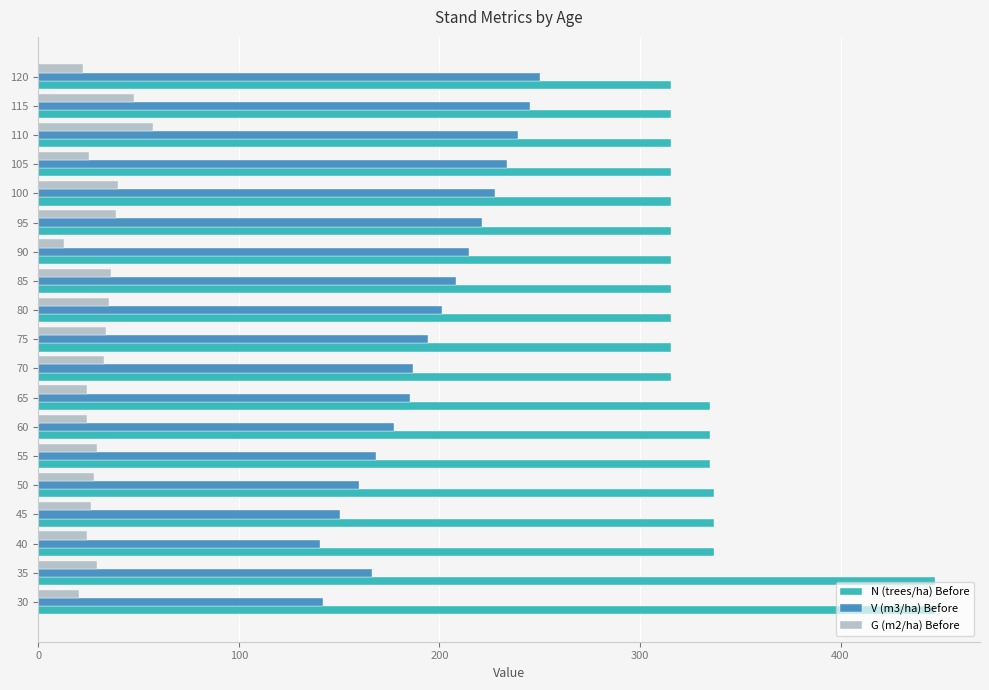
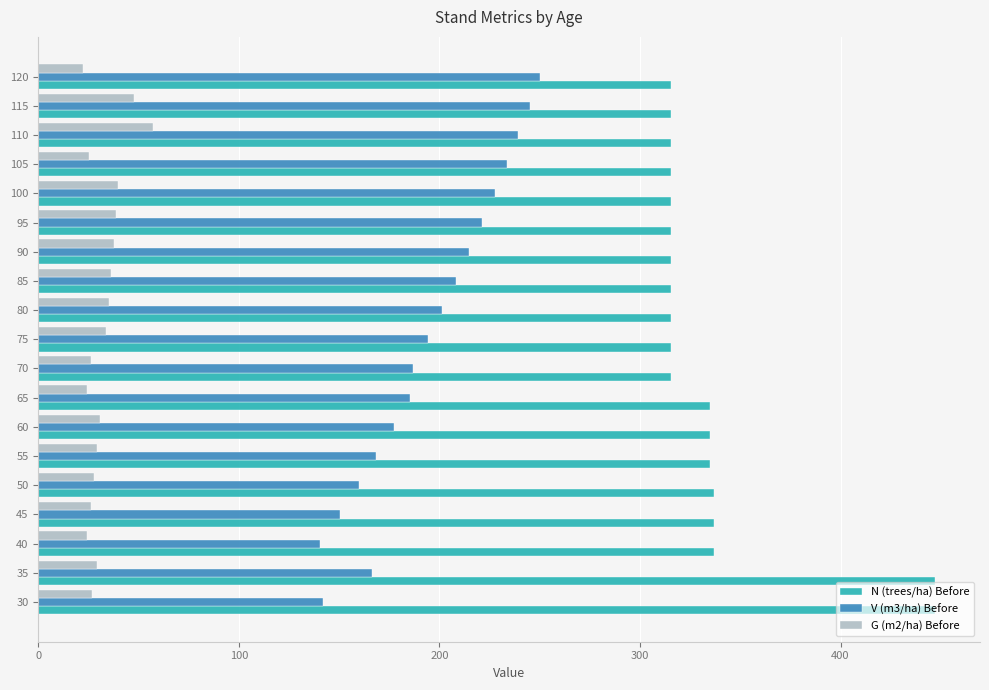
  {
    "G (m2/ha) Before": {
      "120": 22,
      "115": 48,
      "110": 57,
      "105": 25,
      "100": 40,
      "95": 39,
-     "90": 13,
+     "90": 38,
      "85": 37,
      "80": 35,
      "75": 34,
-     "70": 33,
+     "70": 26,
      "65": 24,
-     "60": 24,
+     "60": 31,
      "55": 29,
      "50": 28,
      "45": 26,
      "40": 24,
      "35": 29,
-     "30": 20
+     "30": 27
    }
  }
